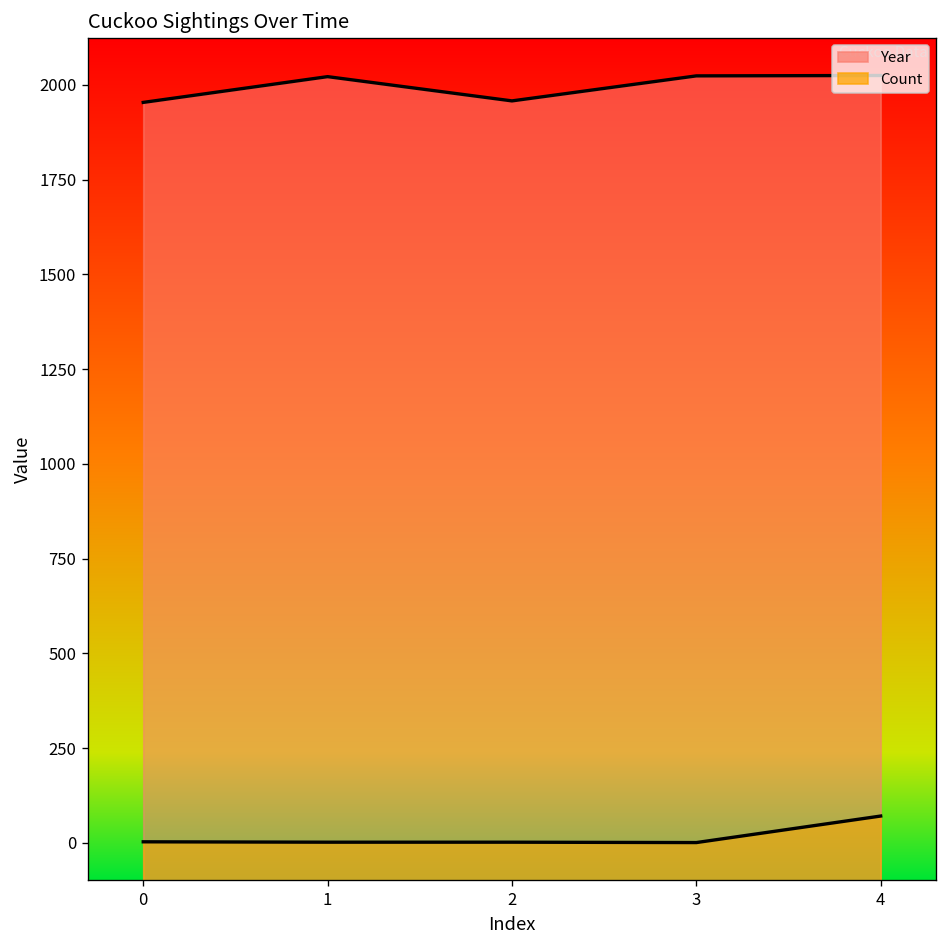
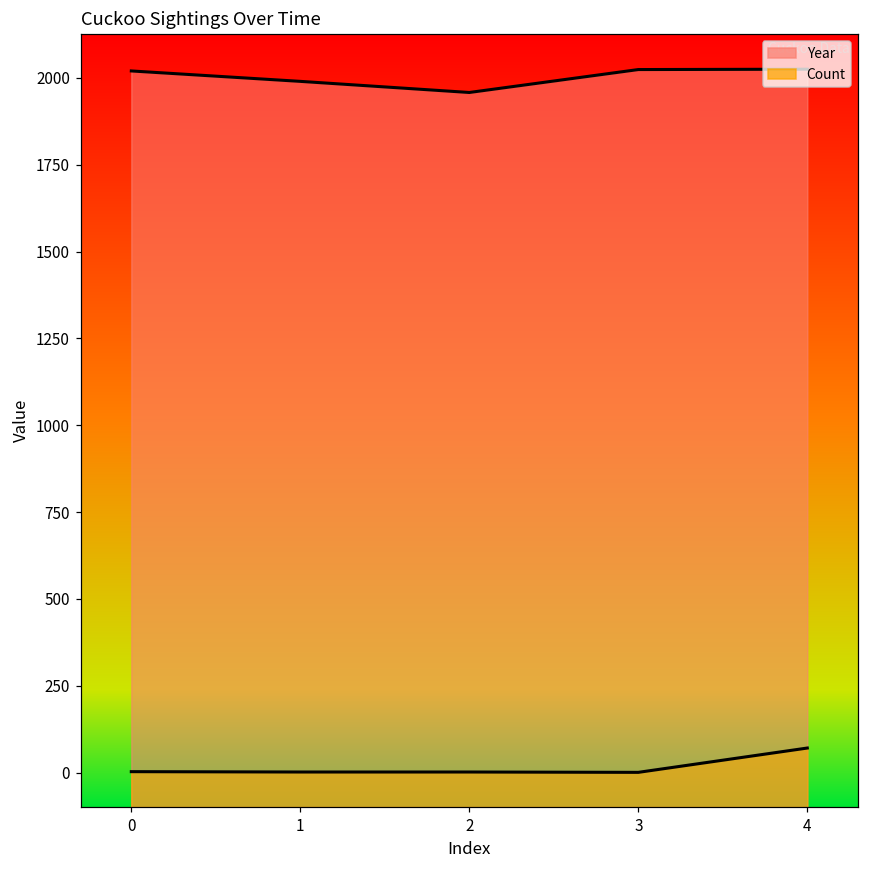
  {
    "Year": {
-     "0": 1950,
-     "1": 2020,
+     "0": 2020,
+     "1": 1990,
      "2": 1960,
      "3": 2020
    },
    "Count": {
      "0": 0,
      "1": 0,
      "2": 0,
      "3": 0,
      "4": 70
    }
  }
